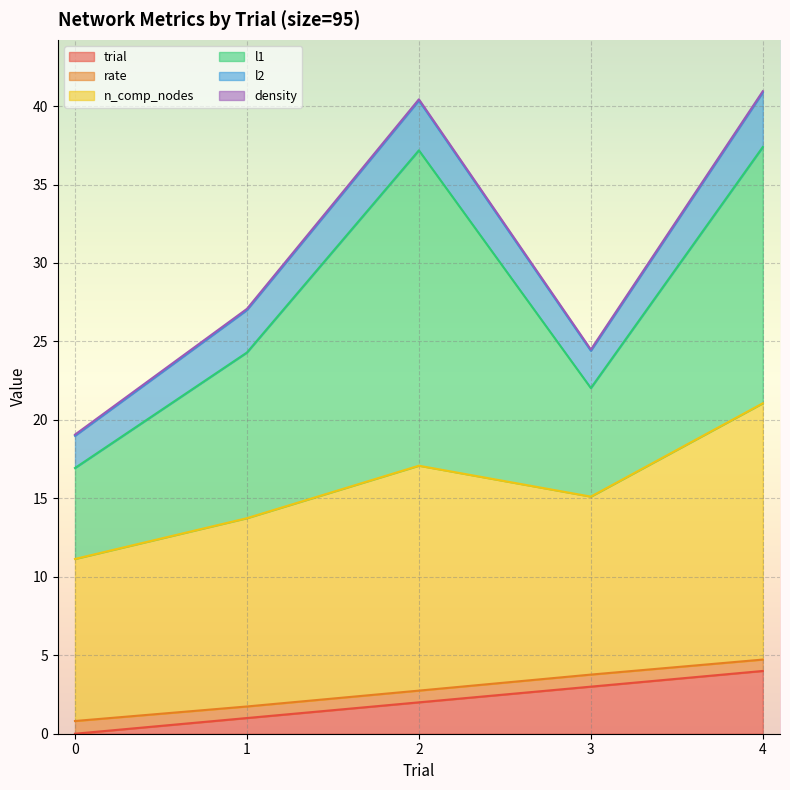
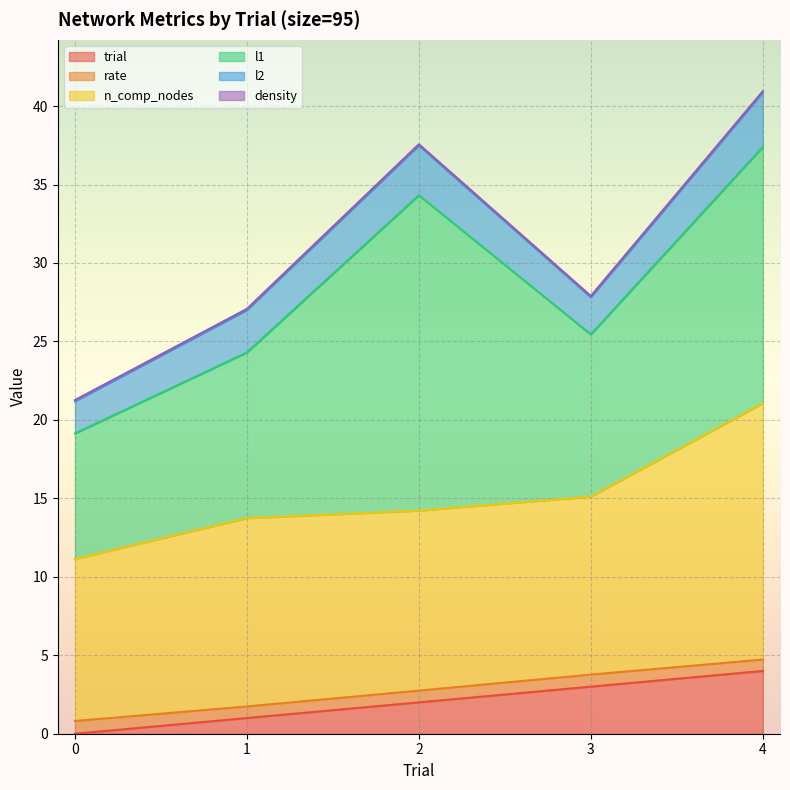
  {
    "n_comp_nodes": {
      "0": 10.3,
      "1": 12.0,
-     "2": 14.3,
+     "2": 11.5,
      "3": 11.3,
      "4": 16.3
    },
    "l1": {
-     "0": 5.8,
+     "0": 8.0,
      "1": 10.6,
      "2": 20.1,
-     "3": 6.9,
+     "3": 10.3,
      "4": 16.3
    }
  }
